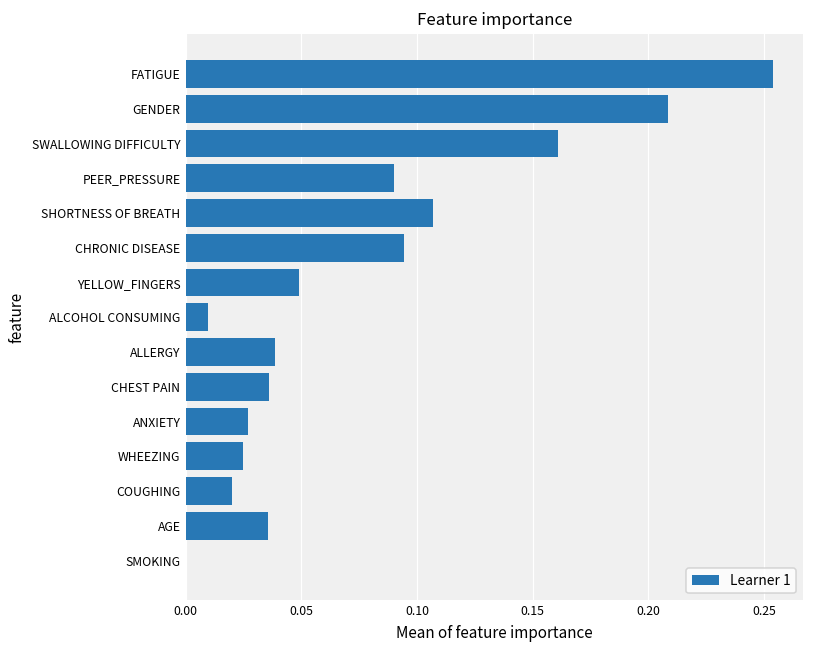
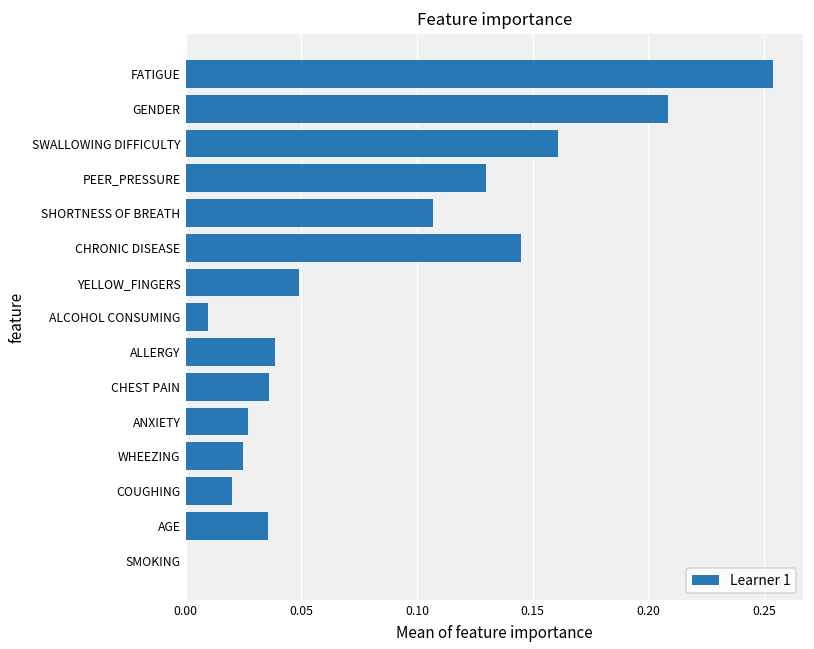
  {
    "FATIGUE": 0.254,
    "GENDER": 0.208,
    "SWALLOWING DIFFICULTY": 0.161,
-   "PEER_PRESSURE": 0.090,
+   "PEER_PRESSURE": 0.130,
    "SHORTNESS OF BREATH": 0.107,
-   "CHRONIC DISEASE": 0.094,
+   "CHRONIC DISEASE": 0.145,
    "YELLOW_FINGERS": 0.049,
    "ALCOHOL CONSUMING": 0.010,
    "ALLERGY": 0.039,
    "CHEST PAIN": 0.036,
    "ANXIETY": 0.027,
    "WHEEZING": 0.025,
    "COUGHING": 0.020,
    "AGE": 0.035
  }
